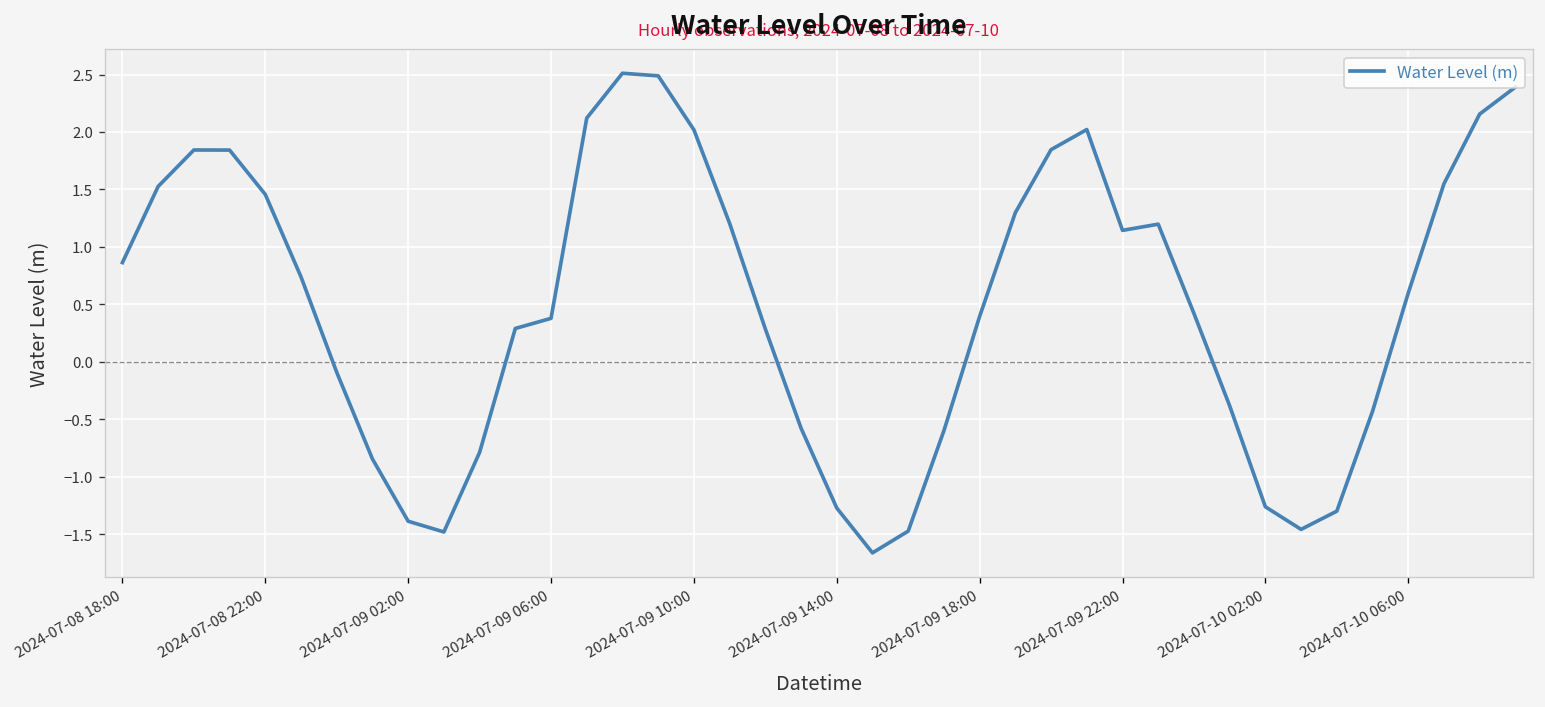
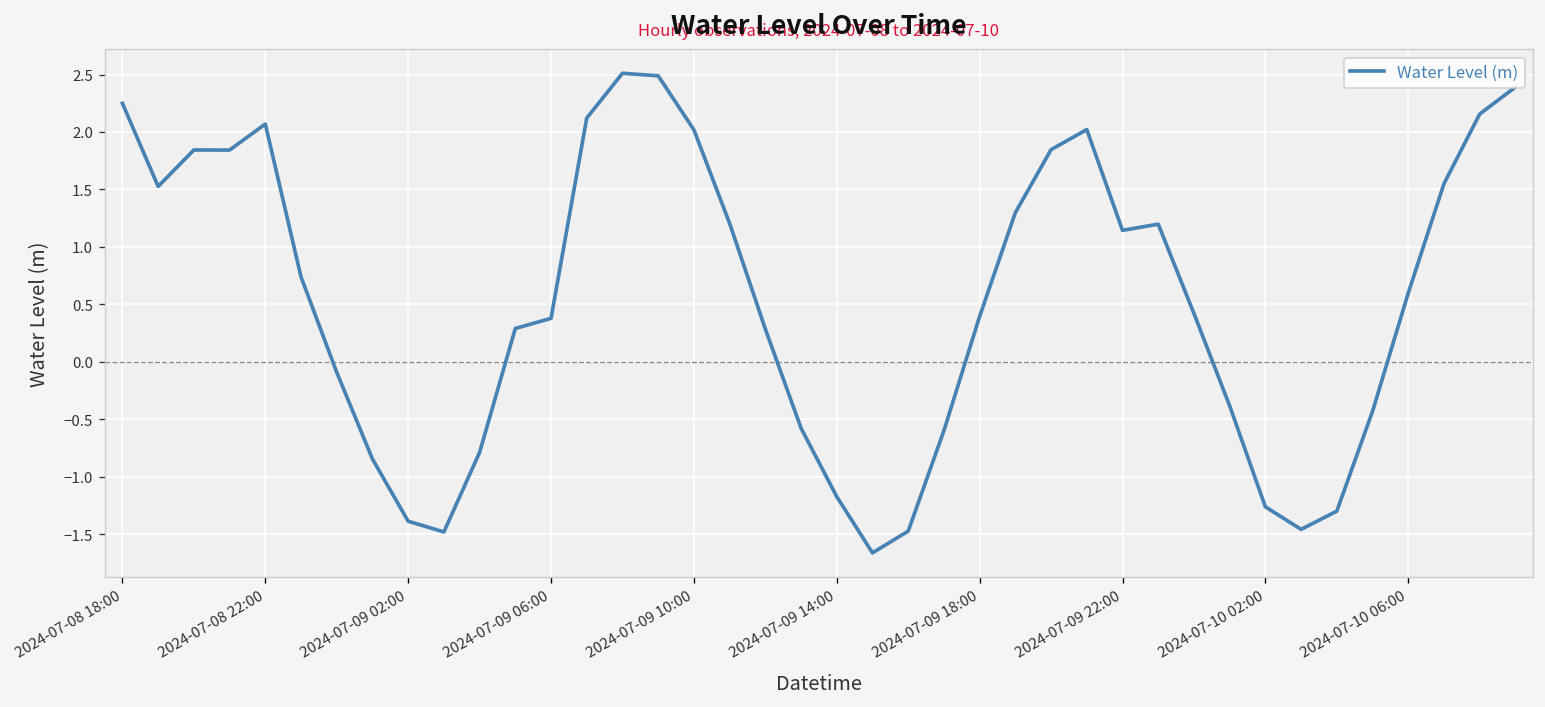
  {
-   "2024-07-08 18:00": 0.9,
-   "2024-07-08 22:00": 1.5,
+   "2024-07-08 18:00": 2.2,
+   "2024-07-08 22:00": 2.1,
    "2024-07-09 02:00": -1.4,
    "2024-07-09 06:00": 0.4,
    "2024-07-09 10:00": 2.0,
-   "2024-07-09 14:00": -1.3,
+   "2024-07-09 14:00": -1.2,
    "2024-07-09 18:00": 0.4,
    "2024-07-09 22:00": 1.1,
    "2024-07-10 02:00": -1.3,
    "2024-07-10 06:00": 0.6
  }
